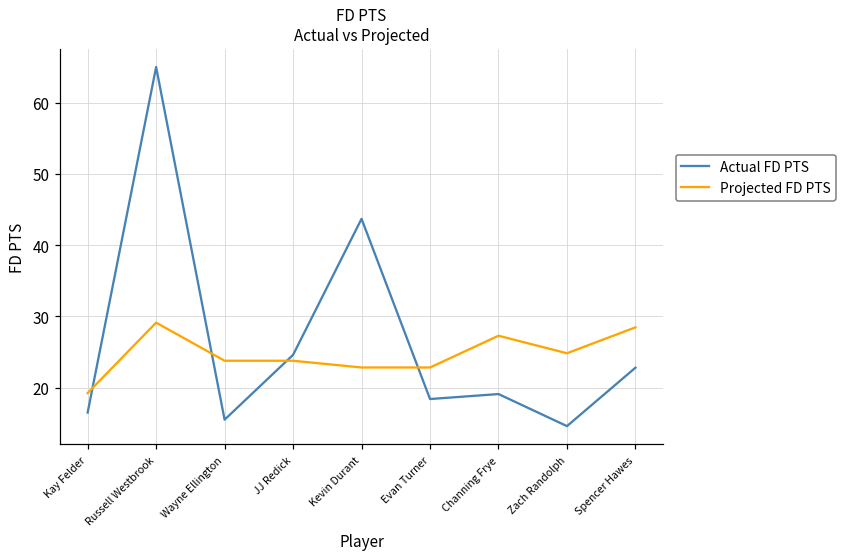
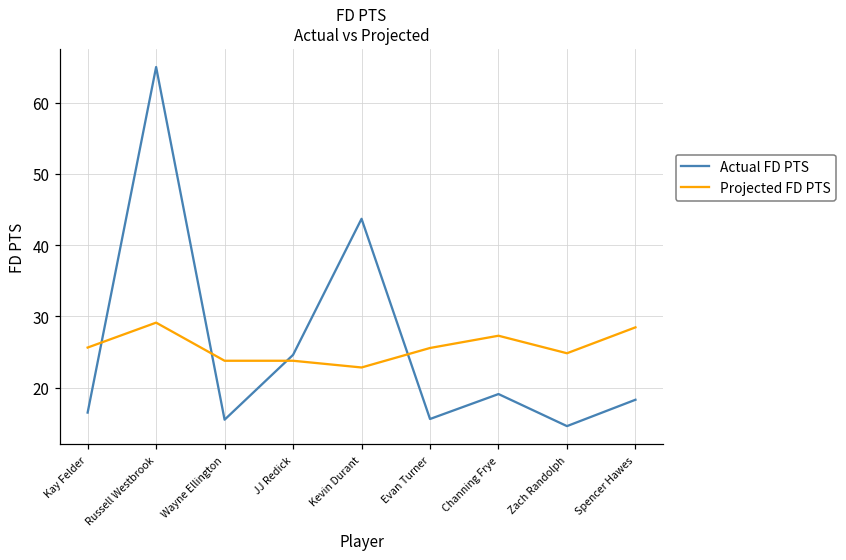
  {
    "Actual FD PTS": {
      "Kay Felder": 17,
      "Russell Westbrook": 65,
      "Wayne Ellington": 16,
      "JJ Redick": 25,
      "Kevin Durant": 44,
-     "Evan Turner": 18,
+     "Evan Turner": 16,
      "Channing Frye": 19,
      "Zach Randolph": 15,
-     "Spencer Hawes": 23
+     "Spencer Hawes": 18
    },
    "Projected FD PTS": {
-     "Kay Felder": 19,
+     "Kay Felder": 26,
      "Russell Westbrook": 29,
      "Wayne Ellington": 24,
      "JJ Redick": 24,
      "Kevin Durant": 23,
-     "Evan Turner": 23,
+     "Evan Turner": 26,
      "Channing Frye": 27,
      "Zach Randolph": 25,
      "Spencer Hawes": 28
    }
  }
